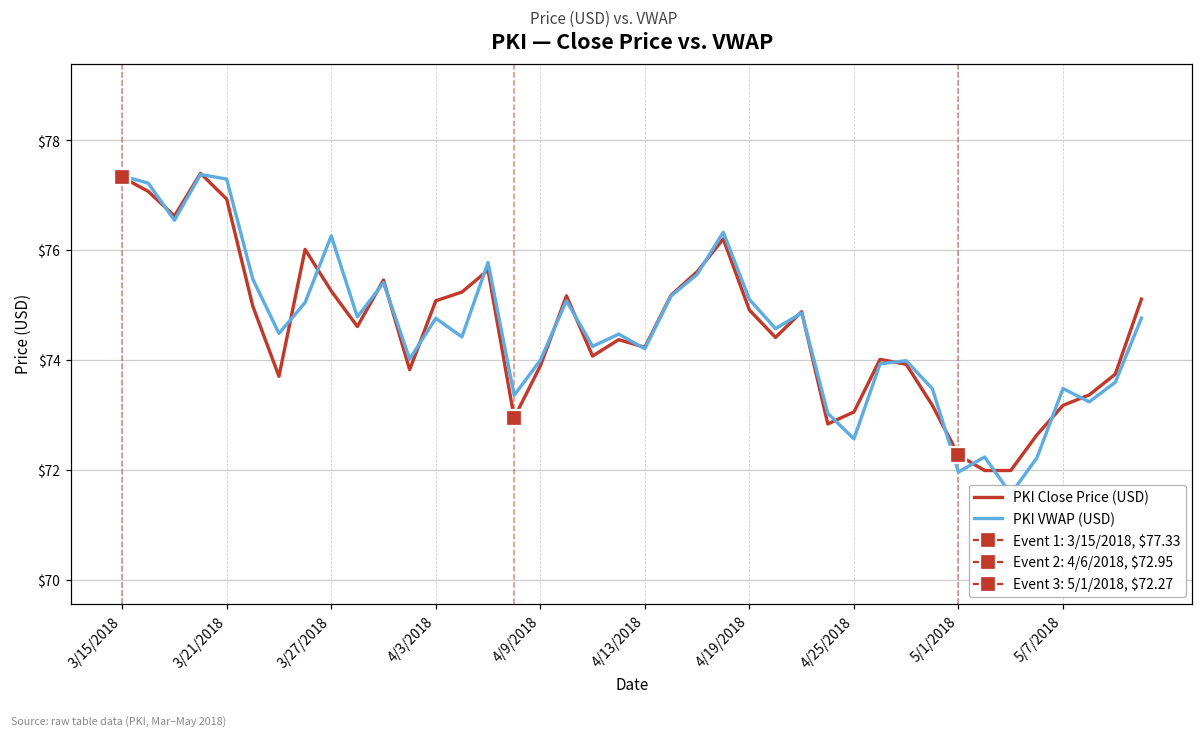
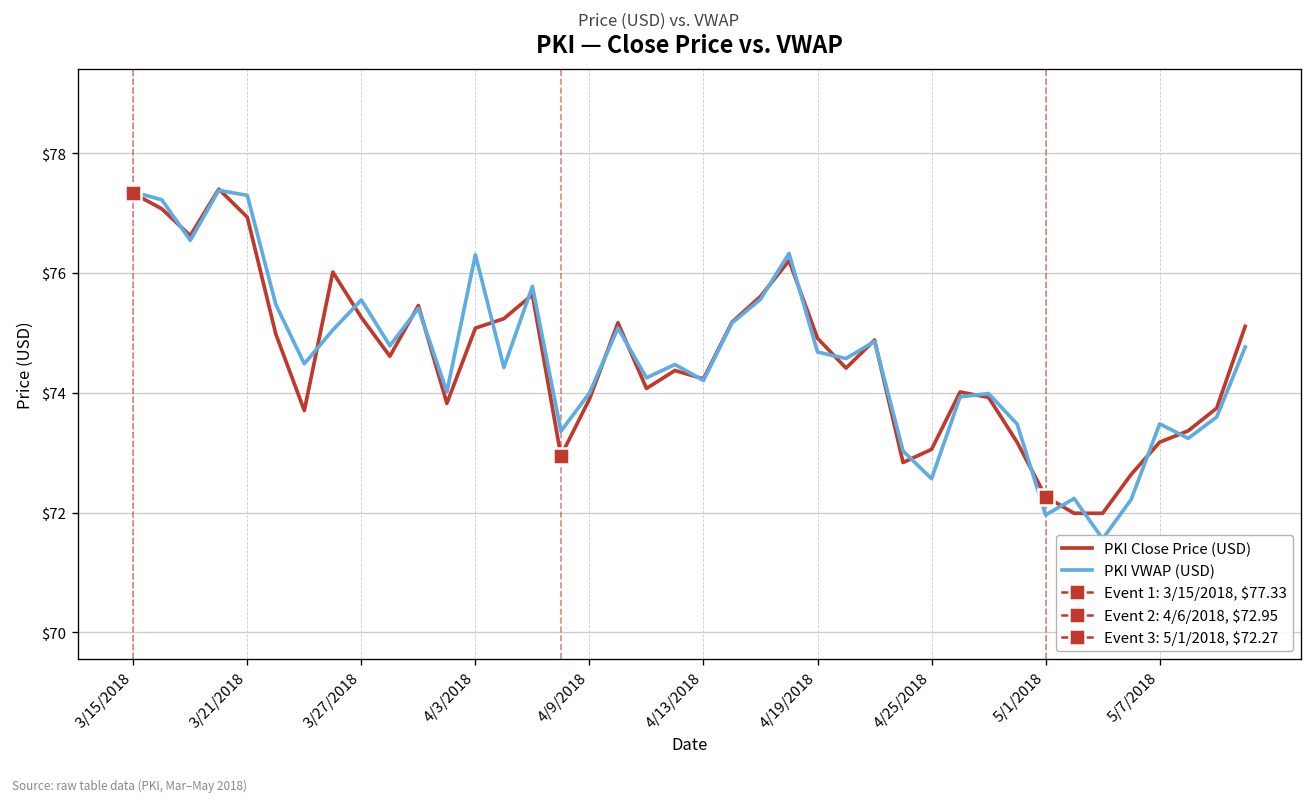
  {
    "PKI VWAP (USD)": {
      "3/21/2018": "$77.3",
-     "3/27/2018": "$76.3",
-     "4/3/2018": "$74.8",
+     "3/27/2018": "$75.6",
+     "4/3/2018": "$76.3",
      "4/9/2018": "$74.0",
-     "4/19/2018": "$75.1",
+     "4/19/2018": "$74.7",
      "4/25/2018": "$72.6",
      "5/1/2018": "$72.0",
      "5/7/2018": "$73.5"
    }
  }
